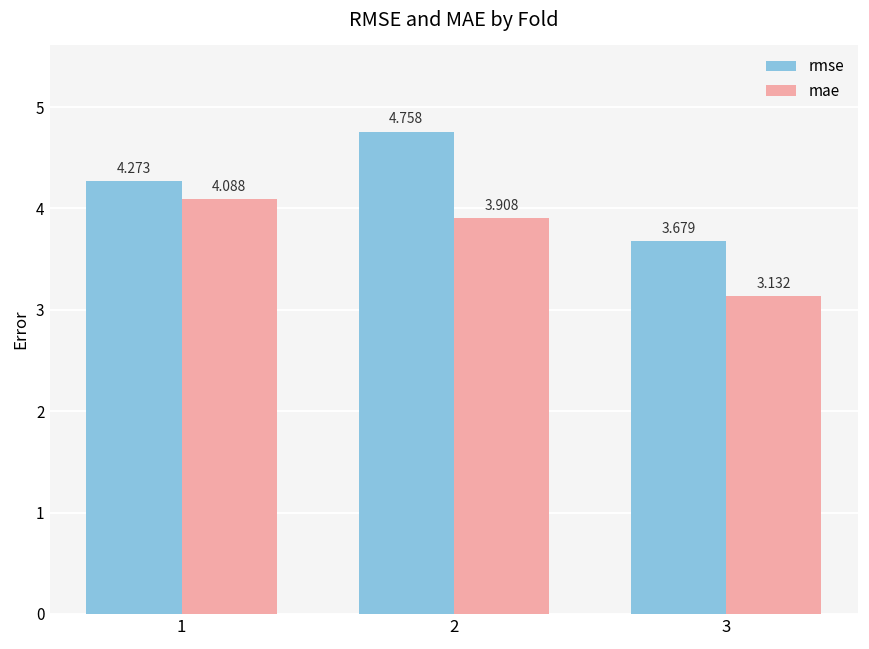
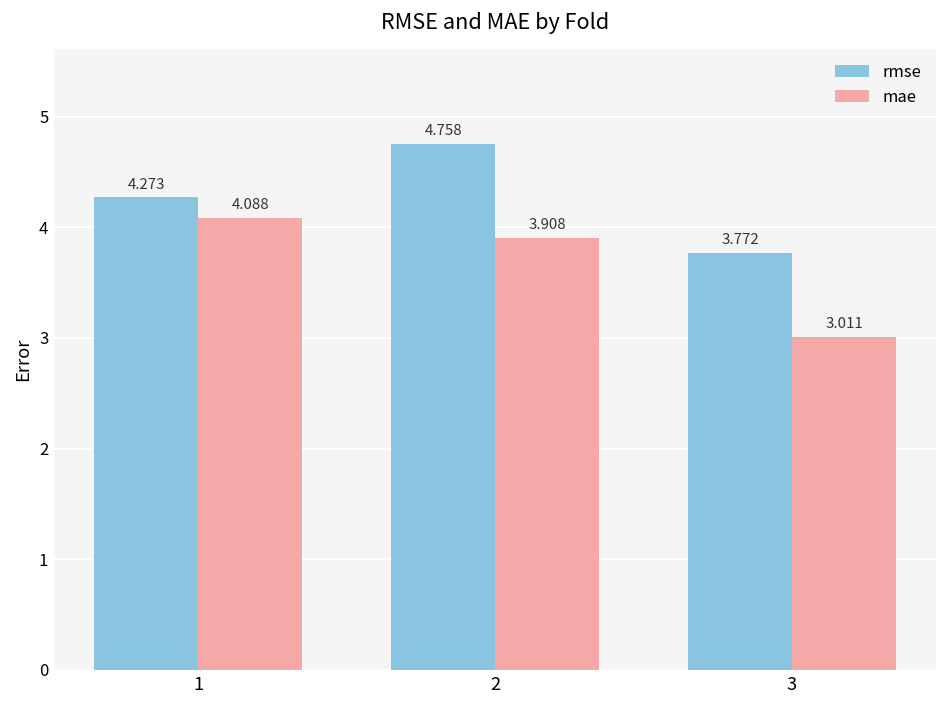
  {
    "rmse": {
      "1": 4.273,
      "2": 4.758,
-     "3": 3.679
+     "3": 3.772
    },
    "mae": {
      "1": 4.088,
      "2": 3.908,
-     "3": 3.132
+     "3": 3.011
    }
  }
